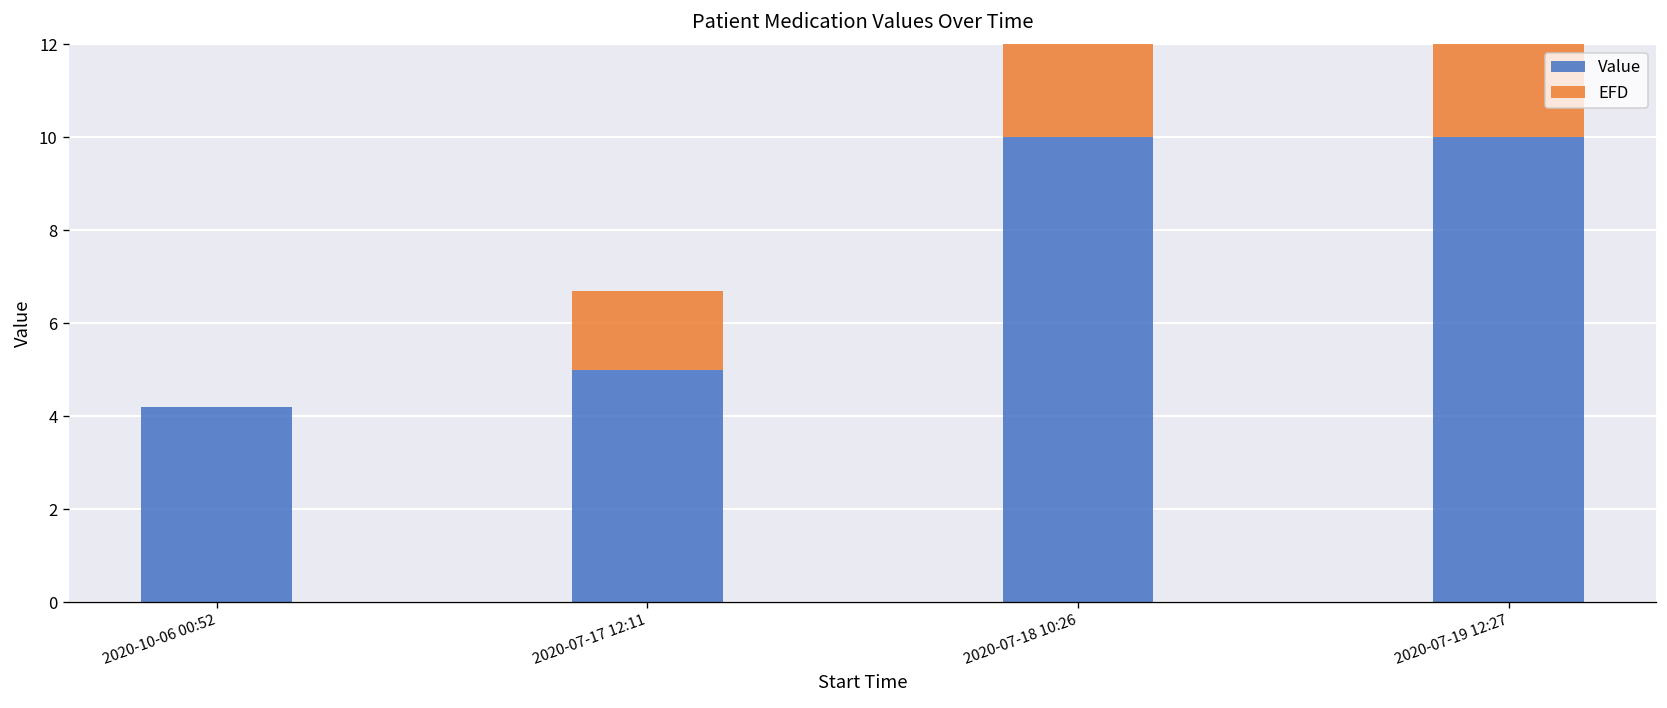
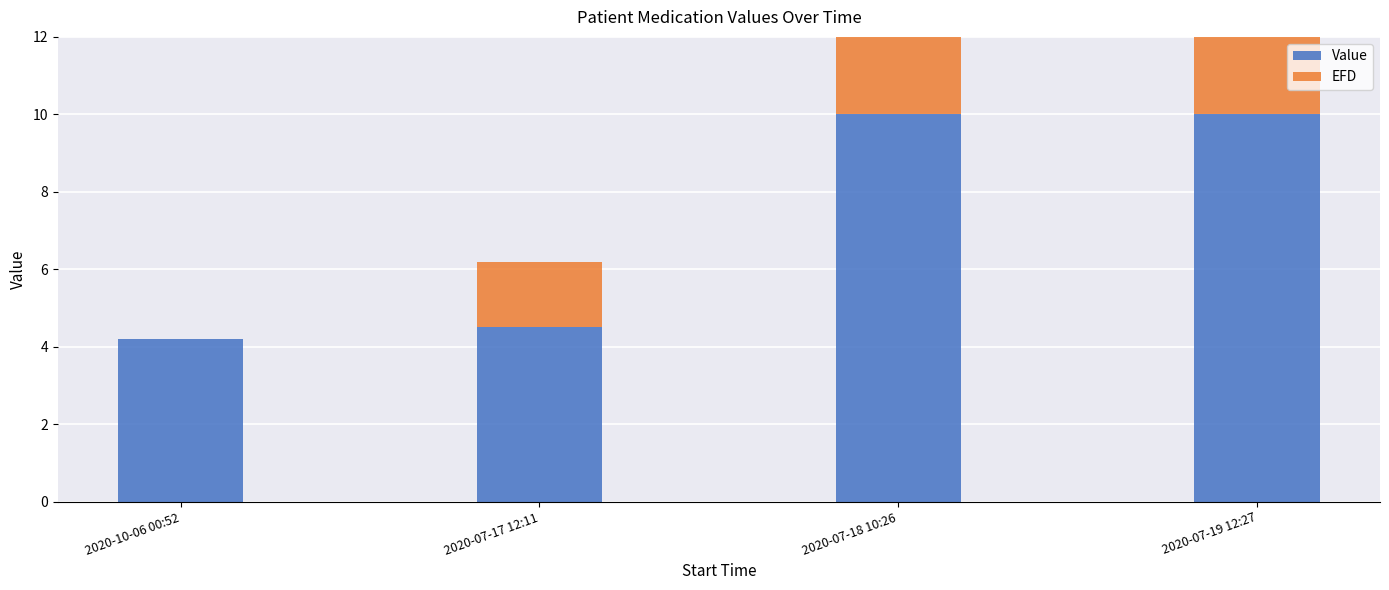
  {
    "Value": {
      "2020-10-06 00:52": 4.2,
-     "2020-07-17 12:11": 5.0,
+     "2020-07-17 12:11": 4.5,
      "2020-07-18 10:26": 10.0,
      "2020-07-19 12:27": 10.0
    },
    "EFD": {
      "2020-10-06 00:52": 0.0,
      "2020-07-17 12:11": 1.7,
      "2020-07-18 10:26": 2.0,
      "2020-07-19 12:27": 2.0
    }
  }
